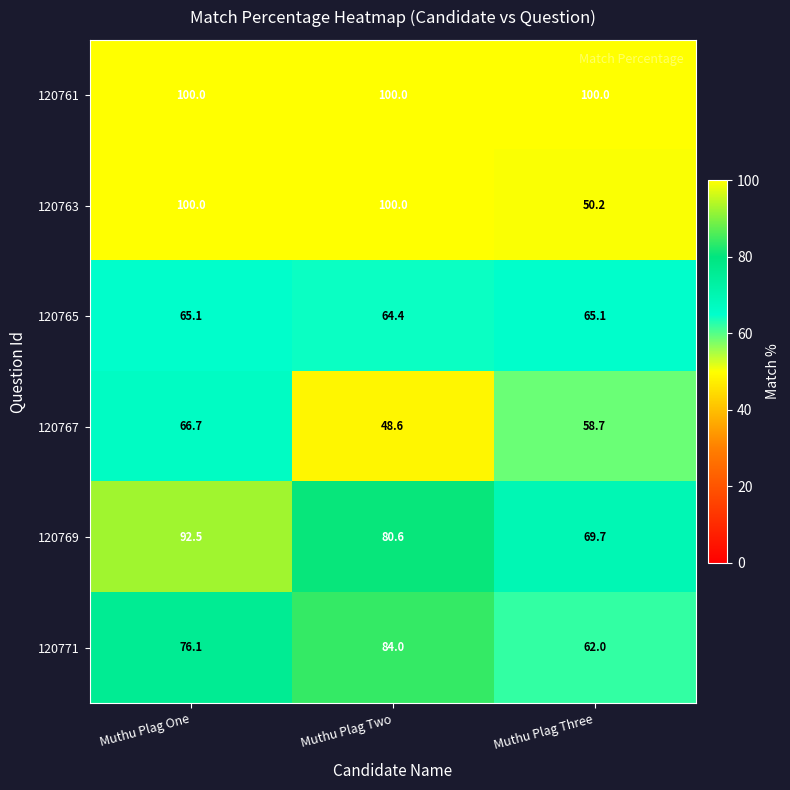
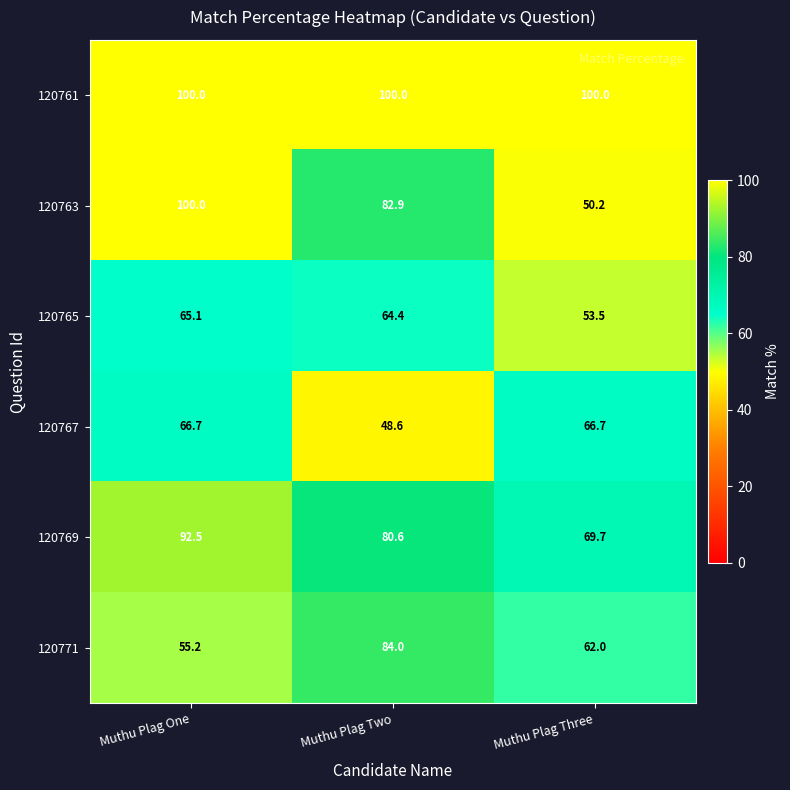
  {
    "120761": {
      "Muthu Plag One": 100.0,
      "Muthu Plag Two": 100.0
    },
    "120763": {
      "Muthu Plag One": 100.0,
-     "Muthu Plag Two": 100.0,
+     "Muthu Plag Two": 82.9,
      "Muthu Plag Three": 50.2
    },
    "120765": {
      "Muthu Plag One": 65.1,
      "Muthu Plag Two": 64.4,
-     "Muthu Plag Three": 65.1
+     "Muthu Plag Three": 53.5
    },
    "120767": {
      "Muthu Plag One": 66.7,
      "Muthu Plag Two": 48.6,
-     "Muthu Plag Three": 58.7
+     "Muthu Plag Three": 66.7
    },
    "120769": {
      "Muthu Plag One": 92.5,
      "Muthu Plag Two": 80.6,
      "Muthu Plag Three": 69.7
    },
    "120771": {
-     "Muthu Plag One": 76.1,
+     "Muthu Plag One": 55.2,
      "Muthu Plag Two": 84.0,
      "Muthu Plag Three": 62.0
    }
  }
